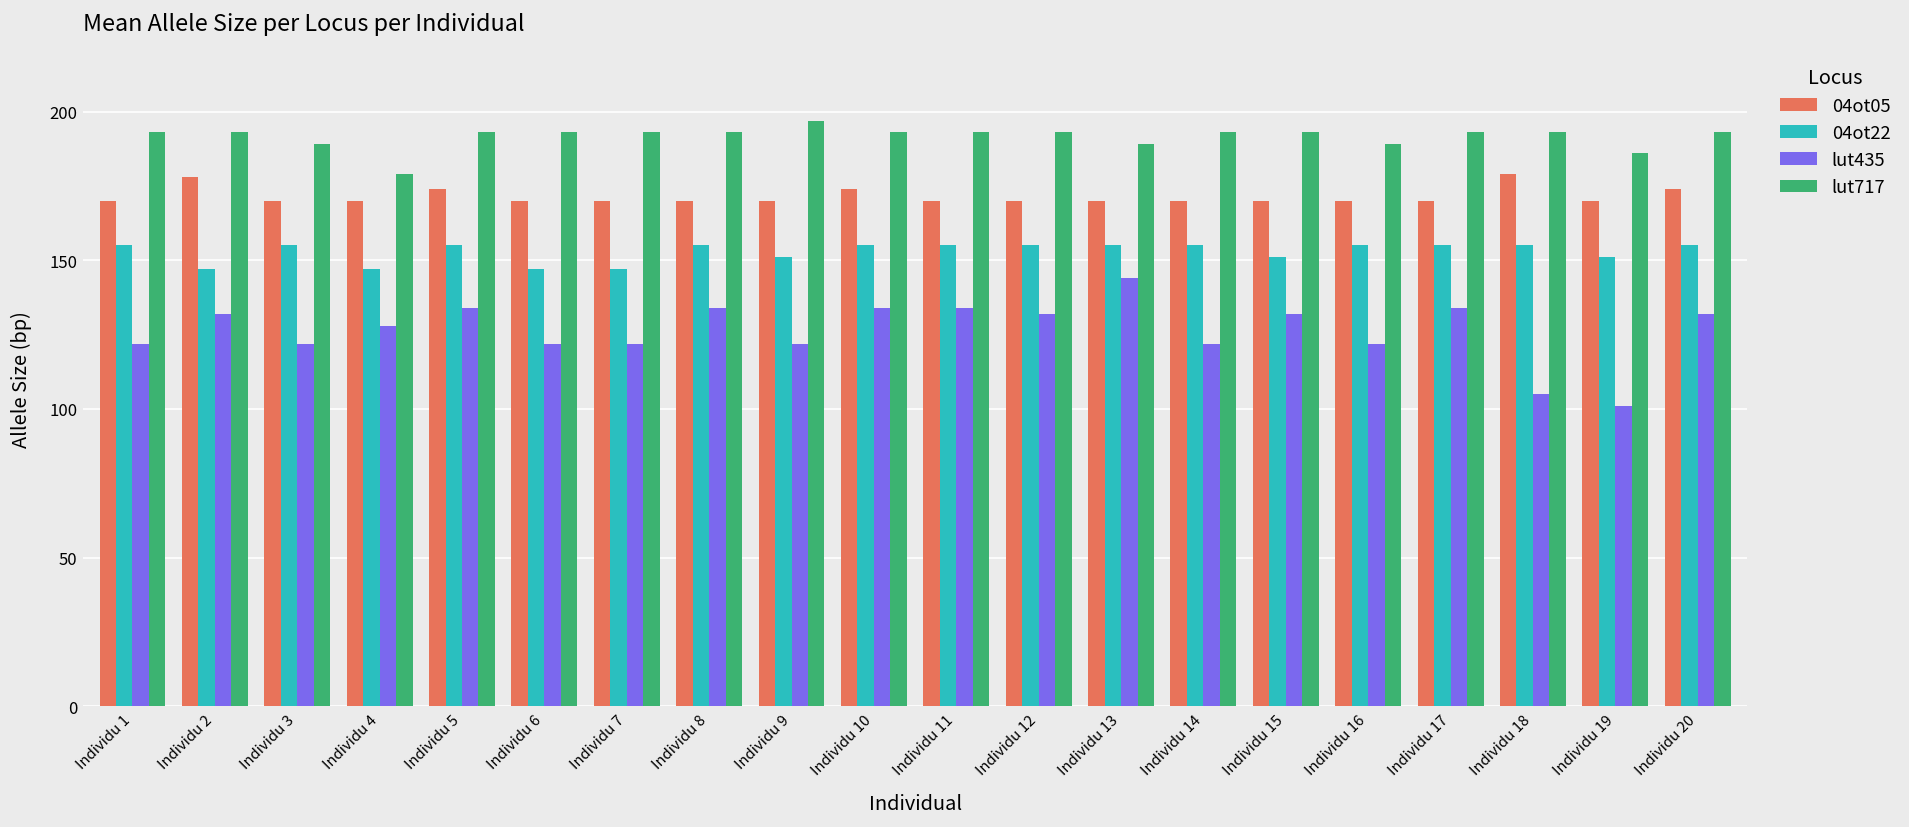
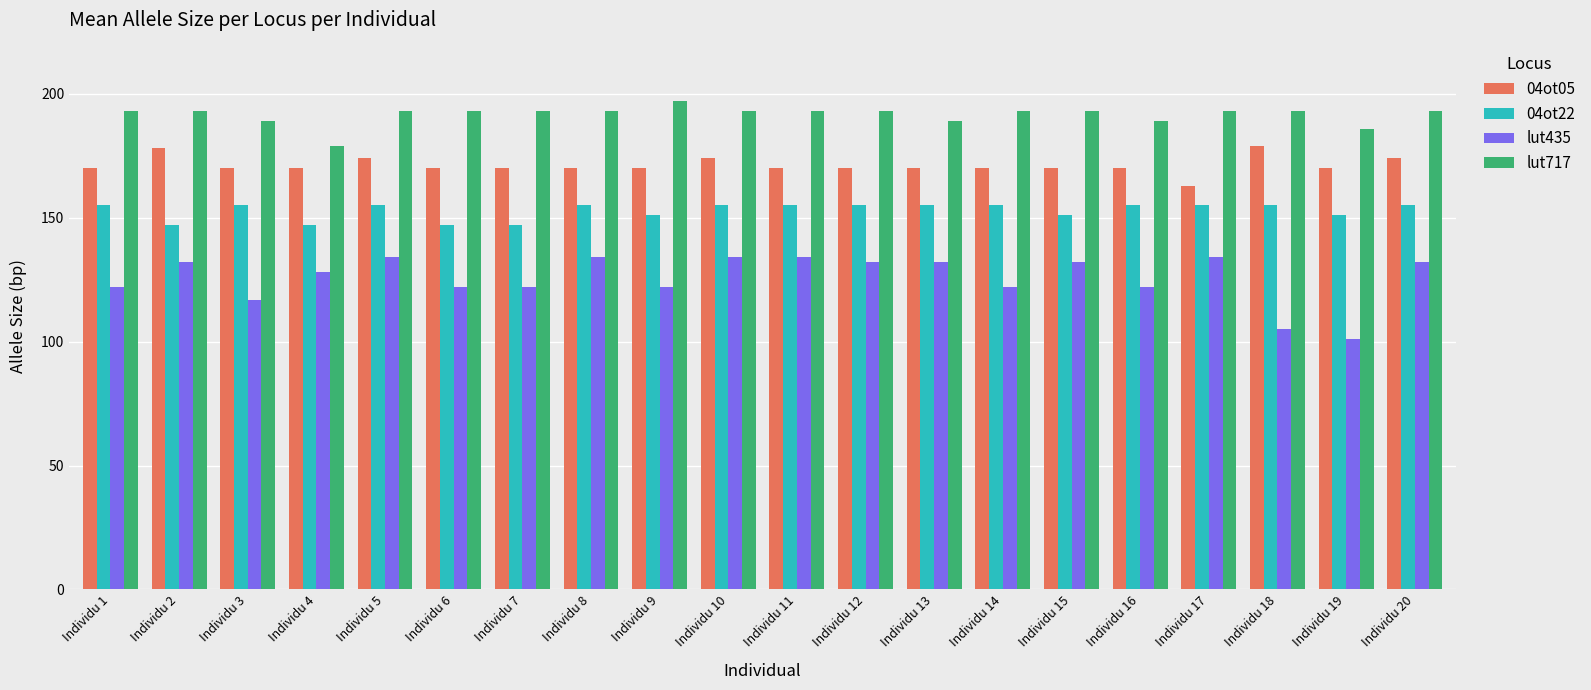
  {
    "04ot05": {
      "Individu 1": 170,
      "Individu 2": 178,
      "Individu 3": 170,
      "Individu 4": 170,
      "Individu 5": 174,
      "Individu 6": 170,
      "Individu 7": 170,
      "Individu 8": 170,
      "Individu 9": 170,
      "Individu 10": 174,
      "Individu 11": 170,
      "Individu 12": 170,
      "Individu 13": 170,
      "Individu 14": 170,
      "Individu 15": 170,
      "Individu 16": 170,
-     "Individu 17": 170,
+     "Individu 17": 163,
      "Individu 18": 179,
      "Individu 19": 170,
      "Individu 20": 174
    },
    "04ot22": {
      "Individu 1": 155,
      "Individu 2": 147,
      "Individu 3": 155,
      "Individu 4": 147,
      "Individu 5": 155,
      "Individu 6": 147,
      "Individu 7": 147,
      "Individu 8": 155,
      "Individu 9": 151,
      "Individu 10": 155,
      "Individu 11": 155,
      "Individu 12": 155,
      "Individu 13": 155,
      "Individu 14": 155,
      "Individu 15": 151,
      "Individu 16": 155,
      "Individu 17": 155,
      "Individu 18": 155,
      "Individu 19": 151,
      "Individu 20": 155
    },
    "lut435": {
      "Individu 1": 122,
      "Individu 2": 132,
-     "Individu 3": 122,
+     "Individu 3": 117,
      "Individu 4": 128,
      "Individu 5": 134,
      "Individu 6": 122,
      "Individu 7": 122,
      "Individu 8": 134,
      "Individu 9": 122,
      "Individu 10": 134,
      "Individu 11": 134,
      "Individu 12": 132,
-     "Individu 13": 144,
+     "Individu 13": 132,
      "Individu 14": 122,
      "Individu 15": 132,
      "Individu 16": 122,
      "Individu 17": 134,
      "Individu 18": 105,
      "Individu 19": 101,
      "Individu 20": 132
    },
    "lut717": {
      "Individu 1": 193,
      "Individu 2": 193,
      "Individu 3": 189,
      "Individu 4": 179,
      "Individu 5": 193,
      "Individu 6": 193,
      "Individu 7": 193,
      "Individu 8": 193,
      "Individu 9": 197,
      "Individu 10": 193,
      "Individu 11": 193,
      "Individu 12": 193,
      "Individu 13": 189,
      "Individu 14": 193,
      "Individu 15": 193,
      "Individu 16": 189,
      "Individu 17": 193,
      "Individu 18": 193,
      "Individu 19": 186,
      "Individu 20": 193
    }
  }
